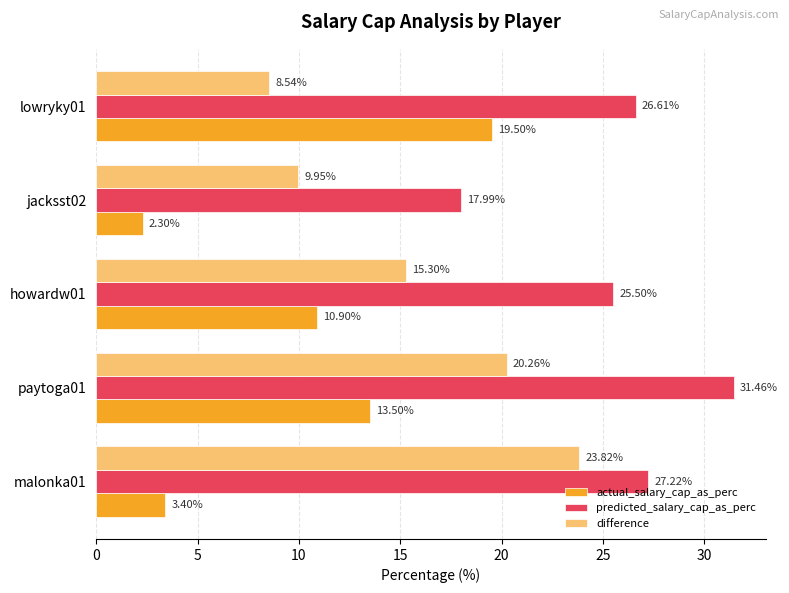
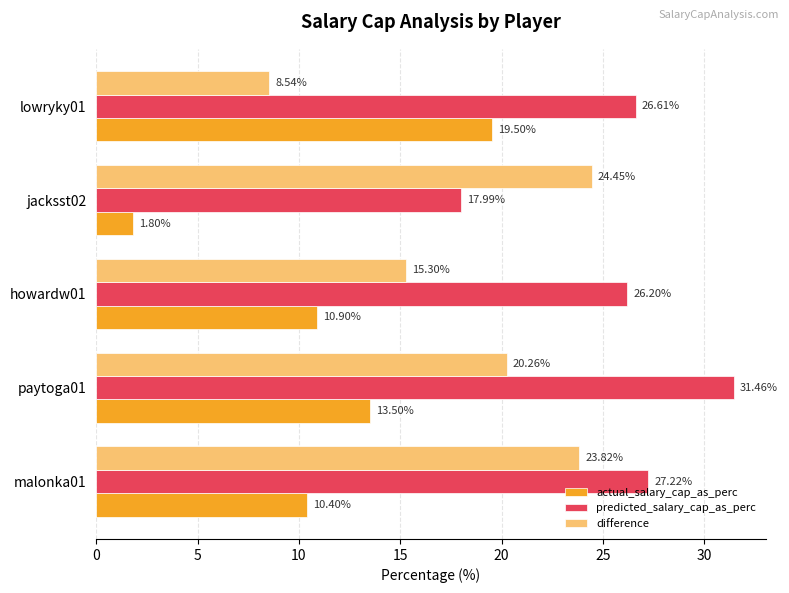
  {
    "actual_salary_cap_as_perc": {
      "lowryky01": "19.50%",
-     "jacksst02": "2.30%",
+     "jacksst02": "1.80%",
      "howardw01": "10.90%",
      "paytoga01": "13.50%",
-     "malonka01": "3.40%"
+     "malonka01": "10.40%"
    },
    "predicted_salary_cap_as_perc": {
      "lowryky01": "26.61%",
      "jacksst02": "17.99%",
-     "howardw01": "25.50%",
+     "howardw01": "26.20%",
      "paytoga01": "31.46%",
      "malonka01": "27.22%"
    },
    "difference": {
      "lowryky01": "8.54%",
-     "jacksst02": "9.95%",
+     "jacksst02": "24.45%",
      "howardw01": "15.30%",
      "paytoga01": "20.26%",
      "malonka01": "23.82%"
    }
  }
